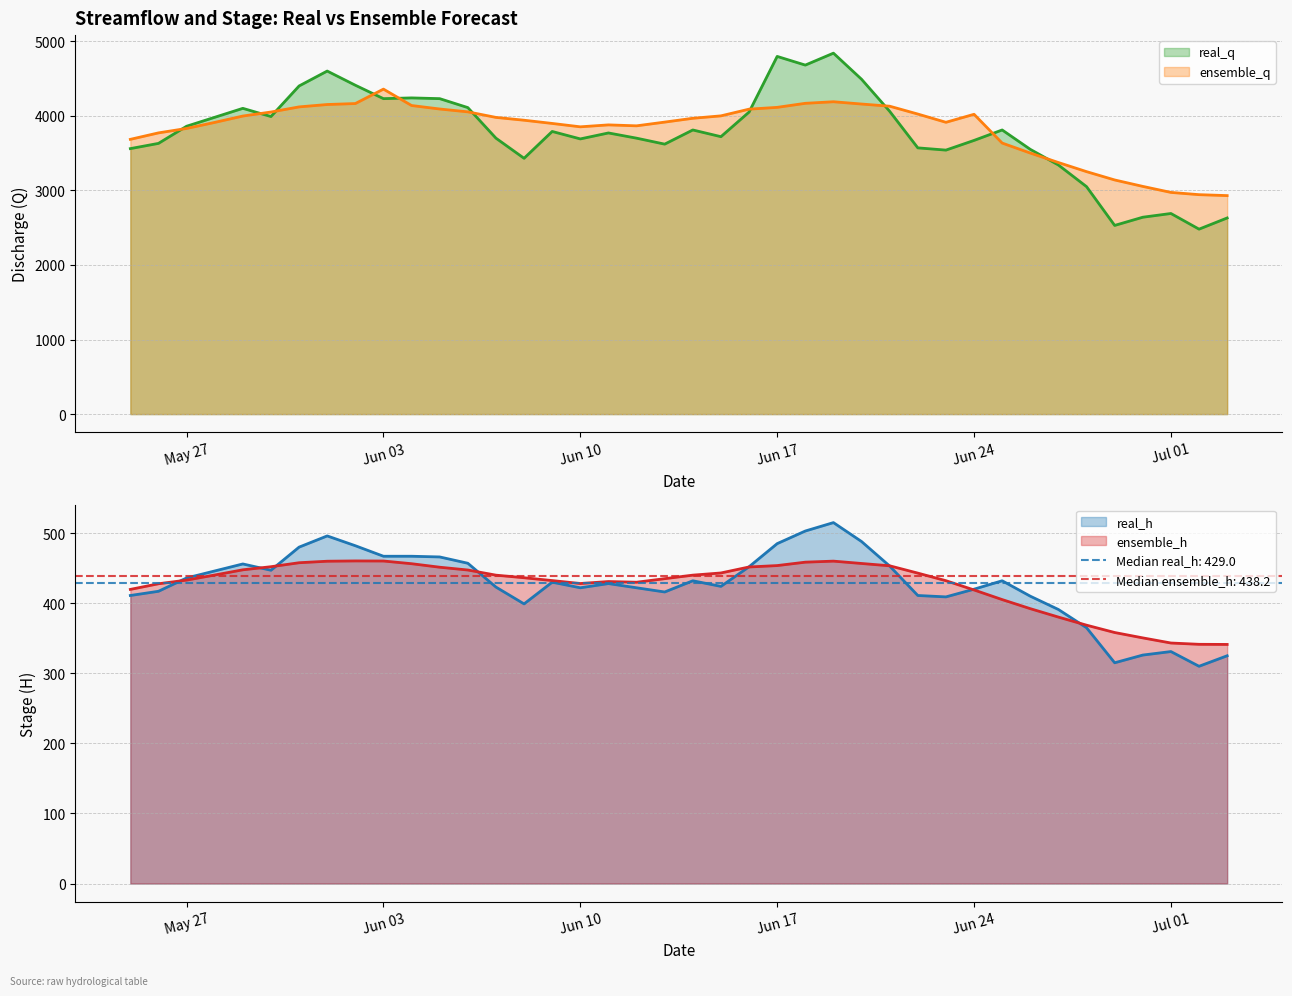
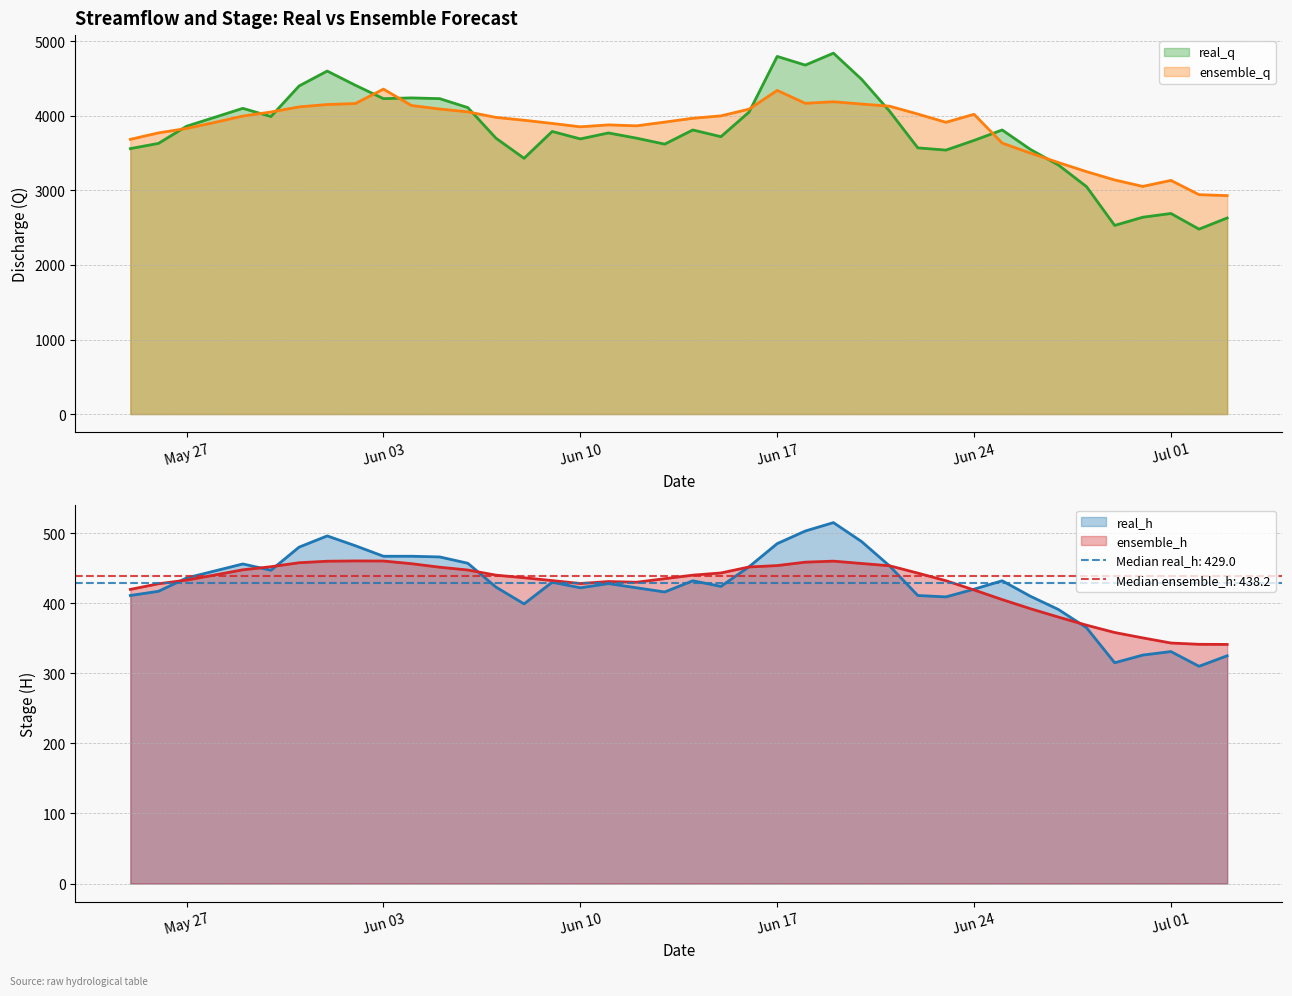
  {
    "Streamflow and Stage: Real vs Ensemble Forecast": {
      "real_q": {
        "Jun 03": 4200,
        "Jun 10": 3700,
        "Jun 17": 4800,
        "Jun 24": 3700,
        "Jul 01": 2700
      },
      "ensemble_q": {
        "Jun 03": 4400,
        "Jun 10": 3900,
-       "Jun 17": 4100,
+       "Jun 17": 4300,
        "Jun 24": 4000,
-       "Jul 01": 3000
+       "Jul 01": 3100
      }
    }
  }
